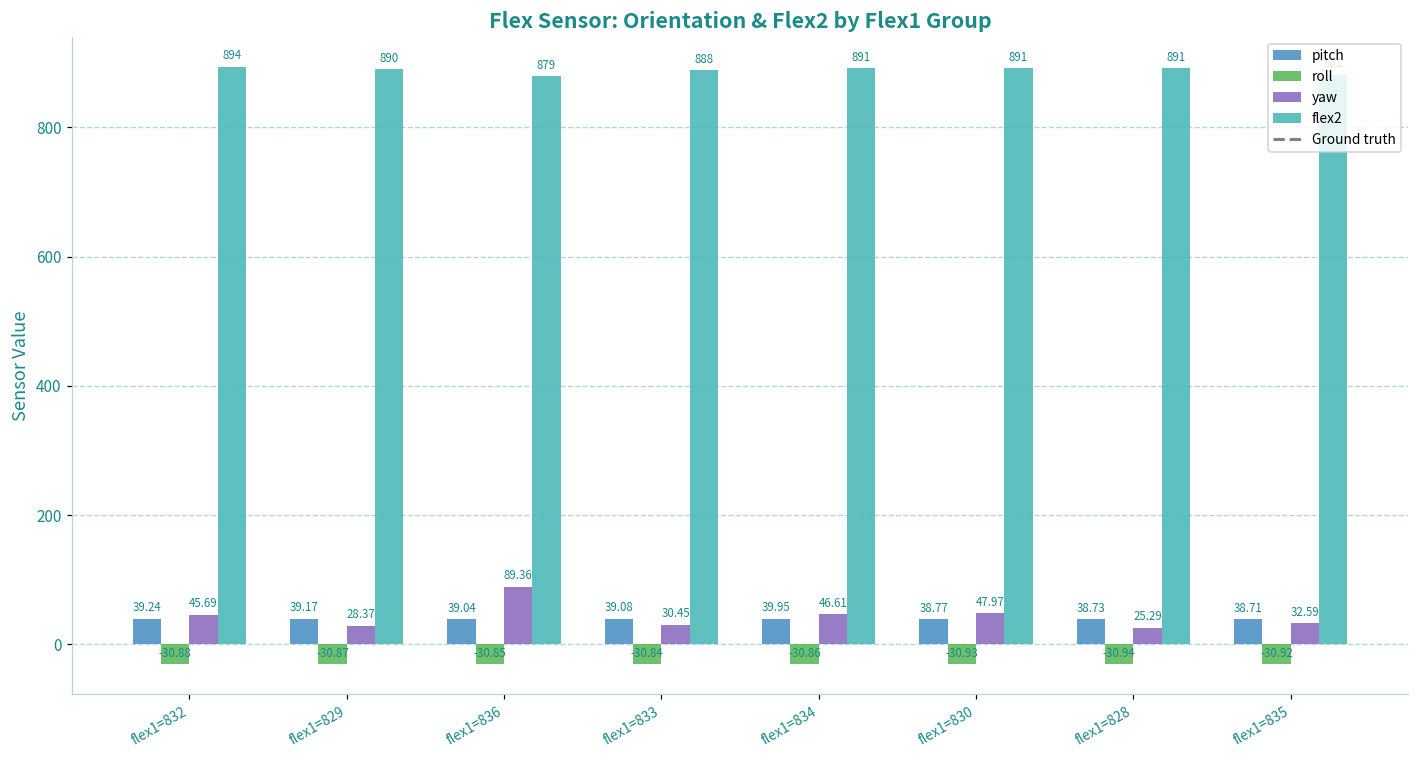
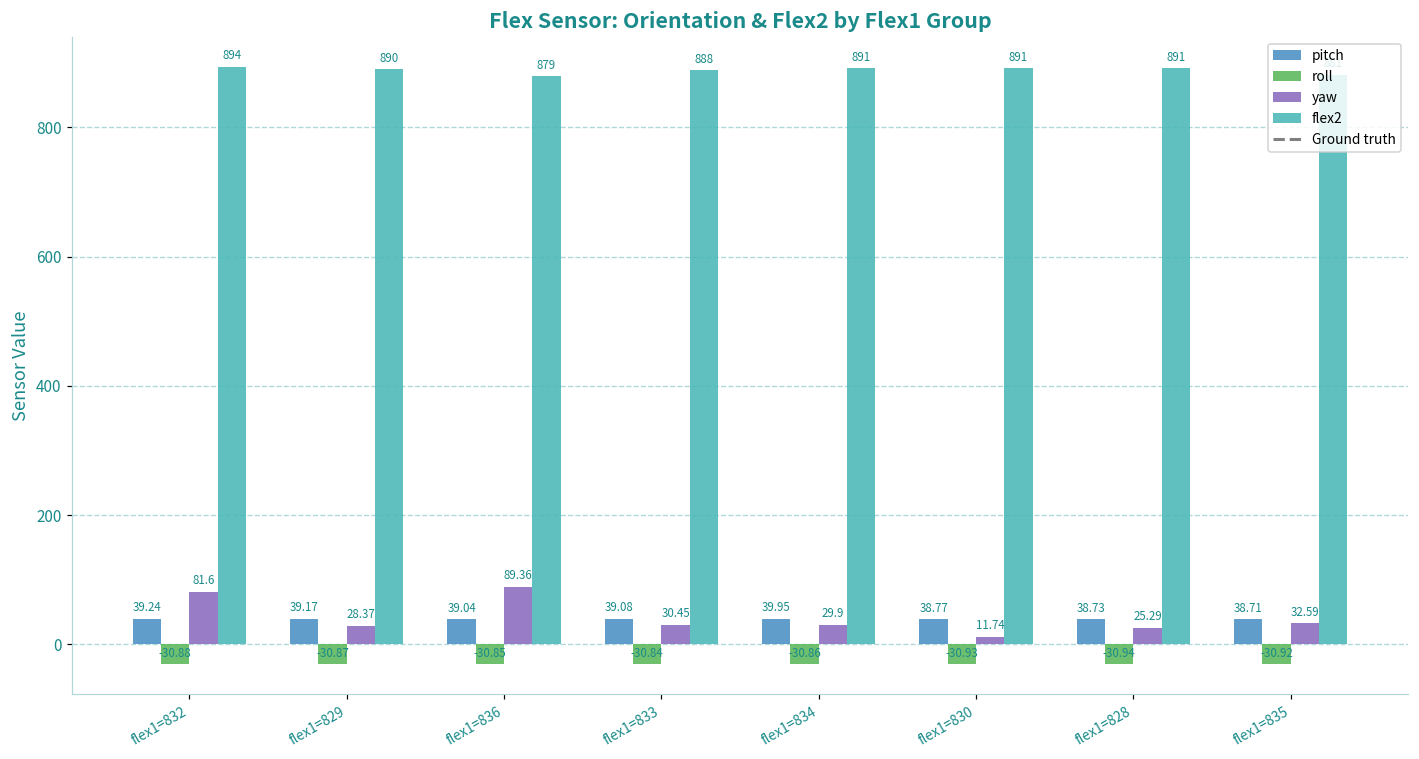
  {
    "roll": {
      "flex1=832": -30.88,
      "flex1=829": -30.87,
      "flex1=836": -30.85,
      "flex1=833": -30.84,
      "flex1=834": -30.86,
      "flex1=830": -30.93,
      "flex1=828": -30.94,
      "flex1=835": -30.92
    },
    "yaw": {
-     "flex1=832": 45.69,
+     "flex1=832": 81.6,
      "flex1=829": 28.37,
      "flex1=836": 89.36,
      "flex1=833": 30.45,
-     "flex1=834": 46.61,
-     "flex1=830": 47.97,
+     "flex1=834": 29.9,
+     "flex1=830": 11.74,
      "flex1=828": 25.29,
      "flex1=835": 32.59
    }
  }
